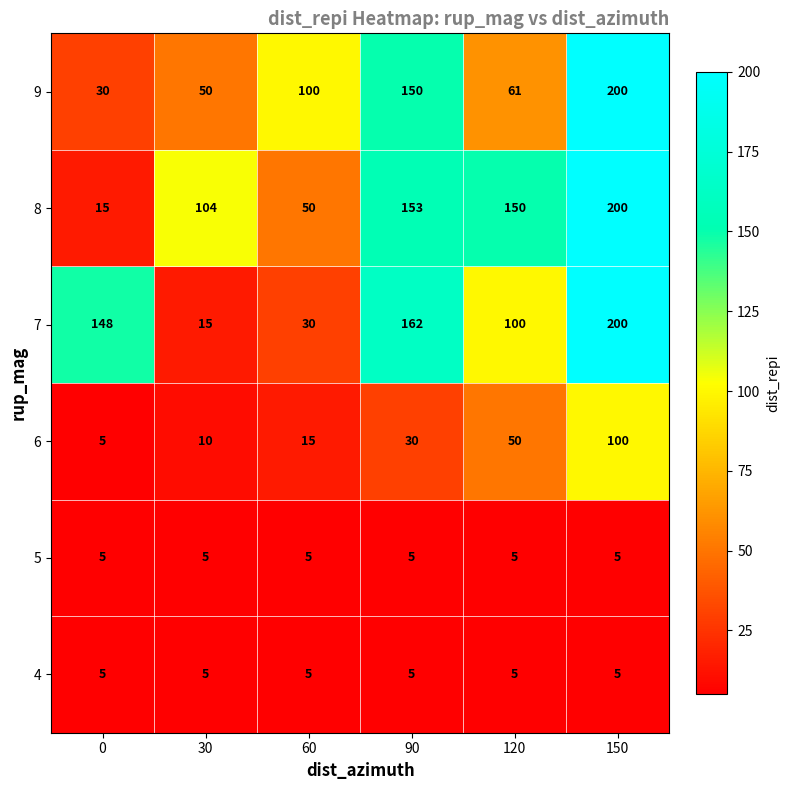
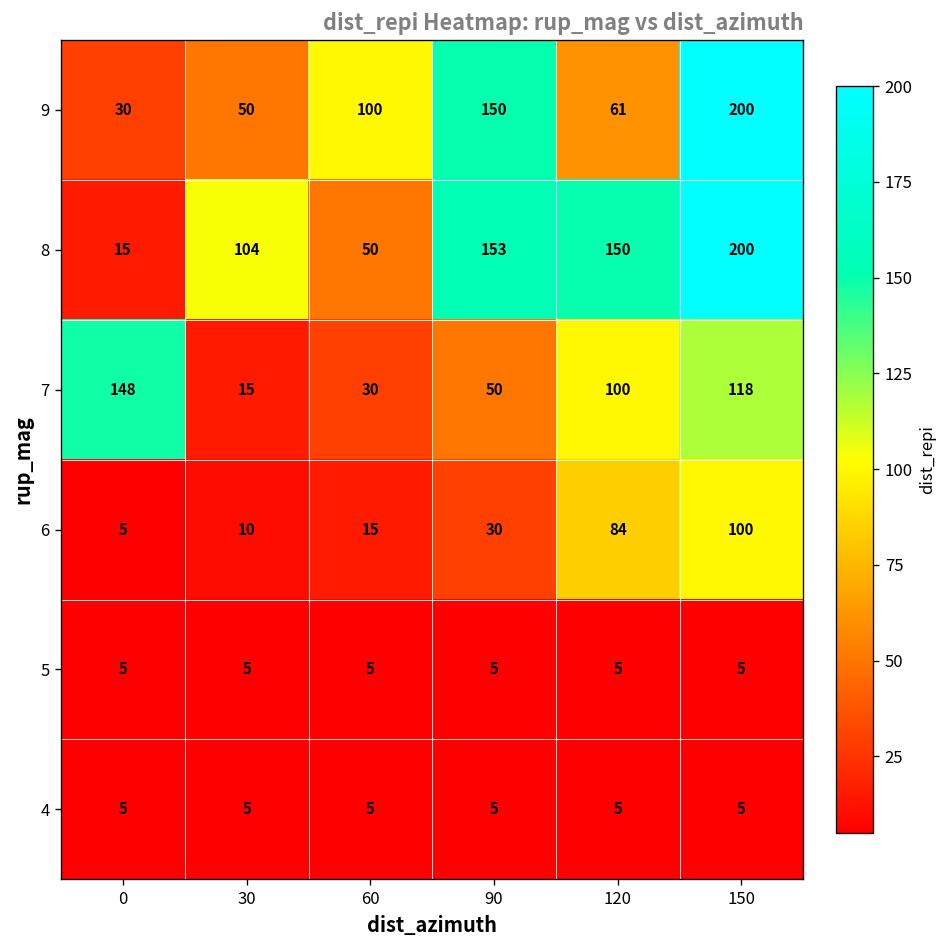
  {
    "9": {
      "0": 30,
      "30": 50,
      "60": 100,
      "90": 150,
      "120": 61,
      "150": 200
    },
    "8": {
      "0": 15,
      "30": 104,
      "60": 50,
      "90": 153,
      "120": 150,
      "150": 200
    },
    "7": {
      "0": 148,
      "30": 15,
      "60": 30,
-     "90": 162,
+     "90": 50,
      "120": 100,
-     "150": 200
+     "150": 118
    },
    "6": {
      "0": 5,
      "30": 10,
      "60": 15,
      "90": 30,
-     "120": 50,
+     "120": 84,
      "150": 100
    },
    "5": {
      "0": 5,
      "30": 5,
      "60": 5,
      "90": 5,
      "120": 5,
      "150": 5
    },
    "4": {
      "0": 5,
      "30": 5,
      "60": 5,
      "90": 5,
      "120": 5,
      "150": 5
    }
  }
